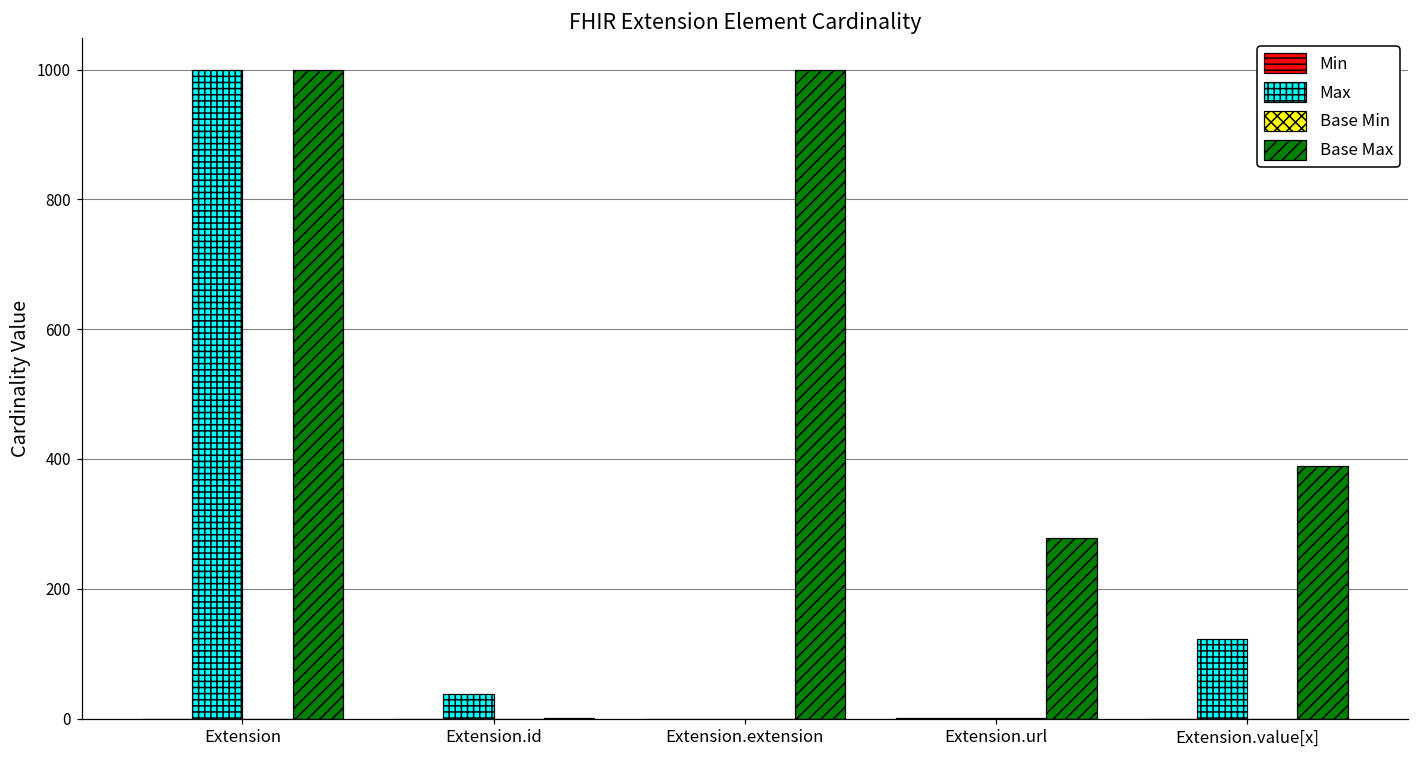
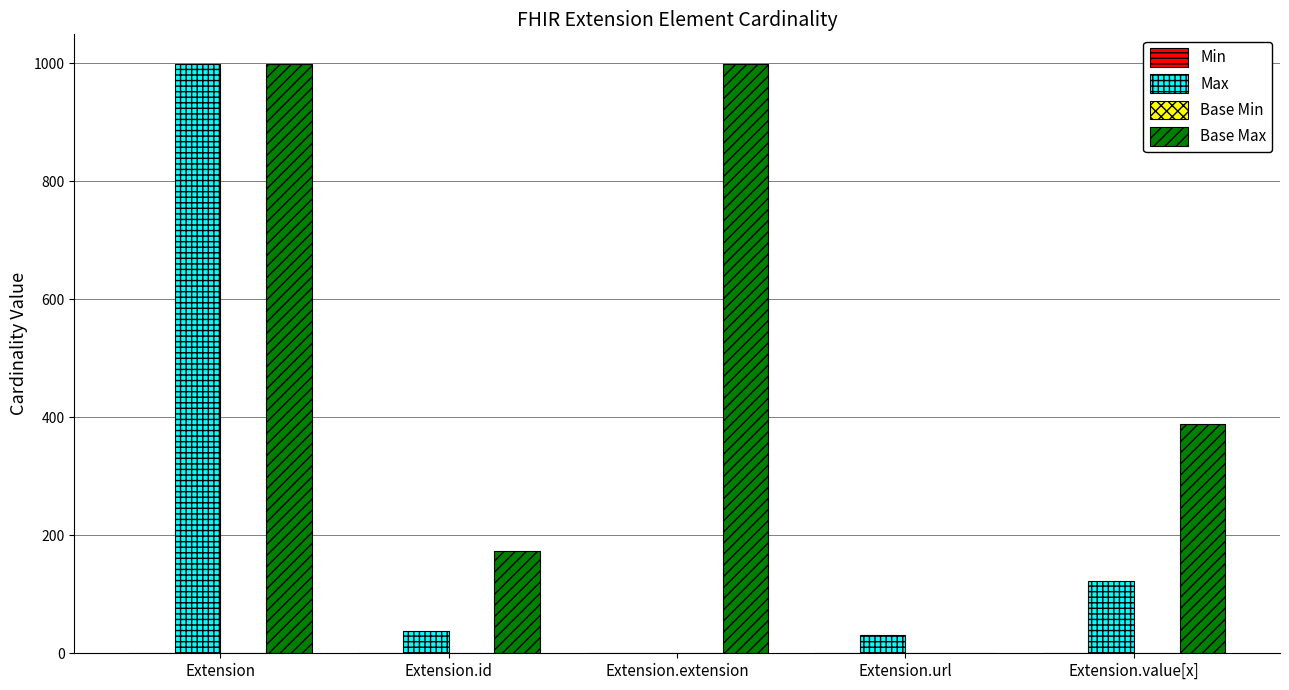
  {
    "Min": {
      "Extension": 0,
      "Extension.id": 0,
      "Extension.extension": 0,
      "Extension.value[x]": 0
    },
    "Max": {
      "Extension": 1000,
      "Extension.id": 40,
      "Extension.extension": 0,
-     "Extension.url": 0,
+     "Extension.url": 30,
      "Extension.value[x]": 120
    },
    "Base Min": {
      "Extension": 0,
      "Extension.id": 0,
      "Extension.extension": 0,
      "Extension.value[x]": 0
    },
    "Base Max": {
      "Extension": 1000,
-     "Extension.id": 0,
+     "Extension.id": 170,
      "Extension.extension": 1000,
-     "Extension.url": 280,
+     "Extension.url": 0,
      "Extension.value[x]": 390
    }
  }
